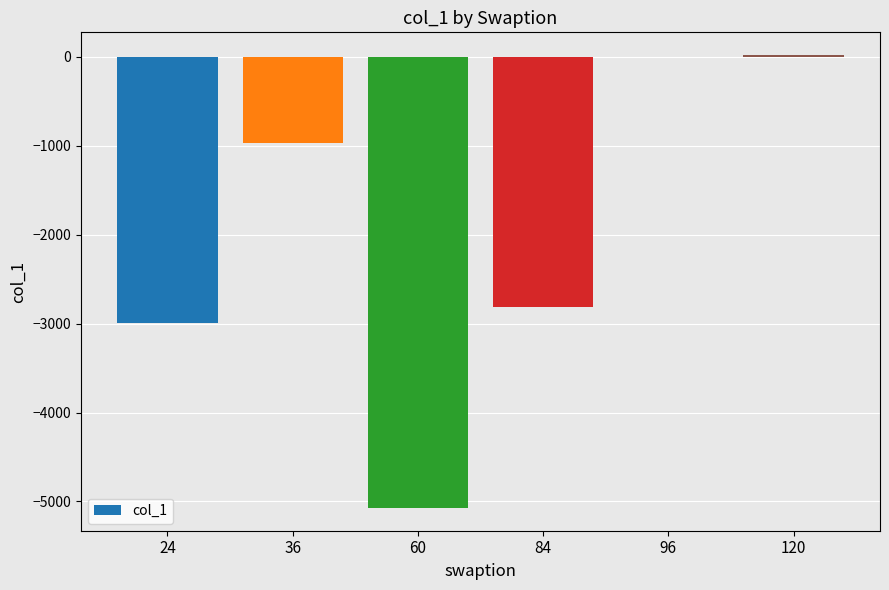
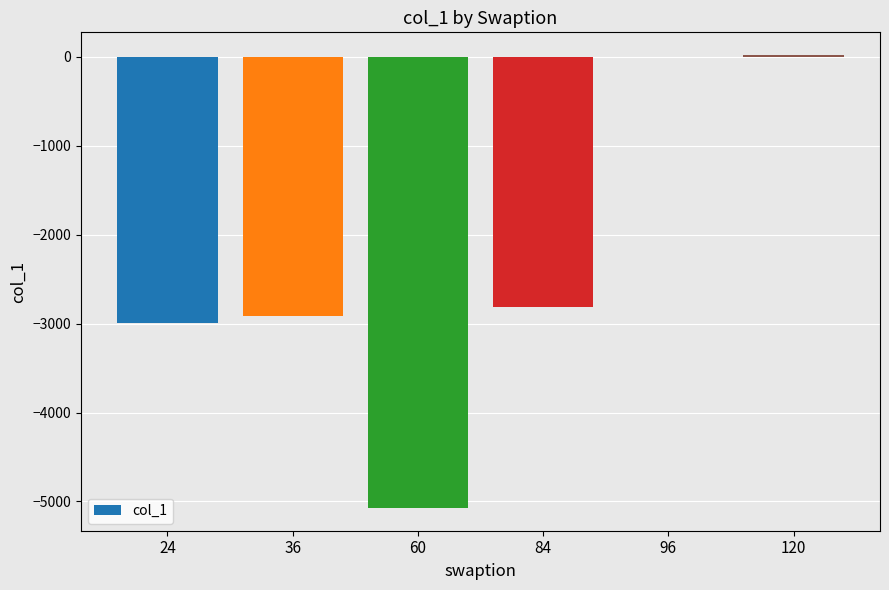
  {
    "24": -3000,
-   "36": -1000,
+   "36": -2900,
    "60": -5100,
    "84": -2800
  }
